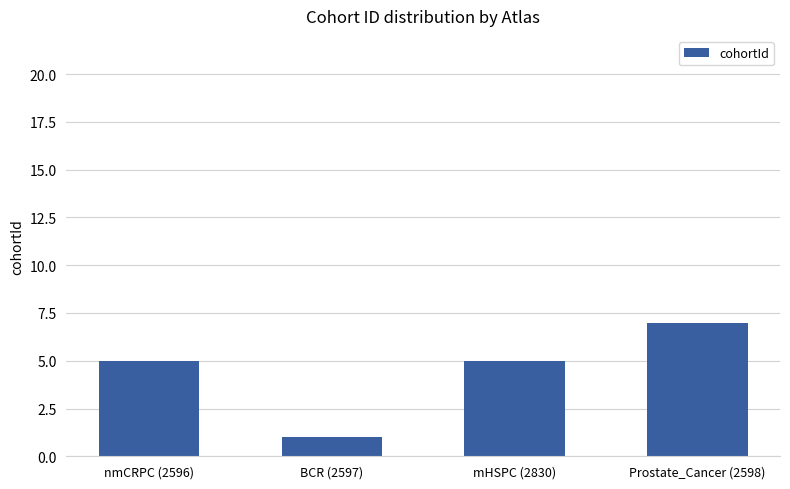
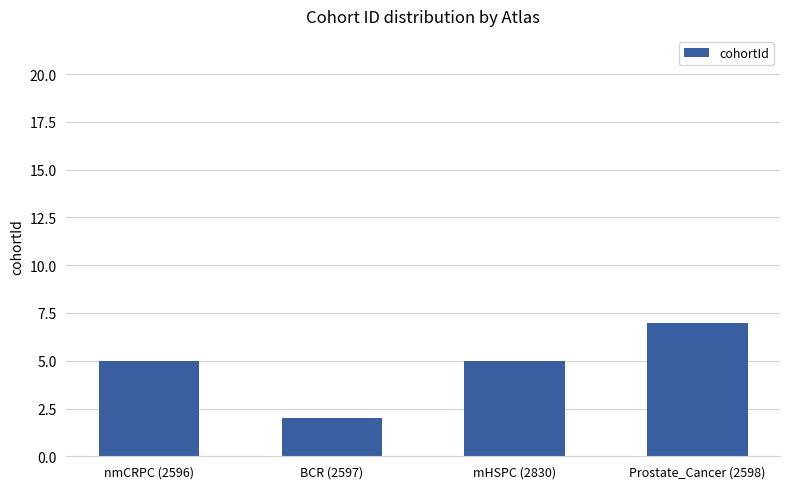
  {
    "nmCRPC (2596)": 5,
-   "BCR (2597)": 1,
+   "BCR (2597)": 2,
    "mHSPC (2830)": 5,
    "Prostate_Cancer (2598)": 7
  }
